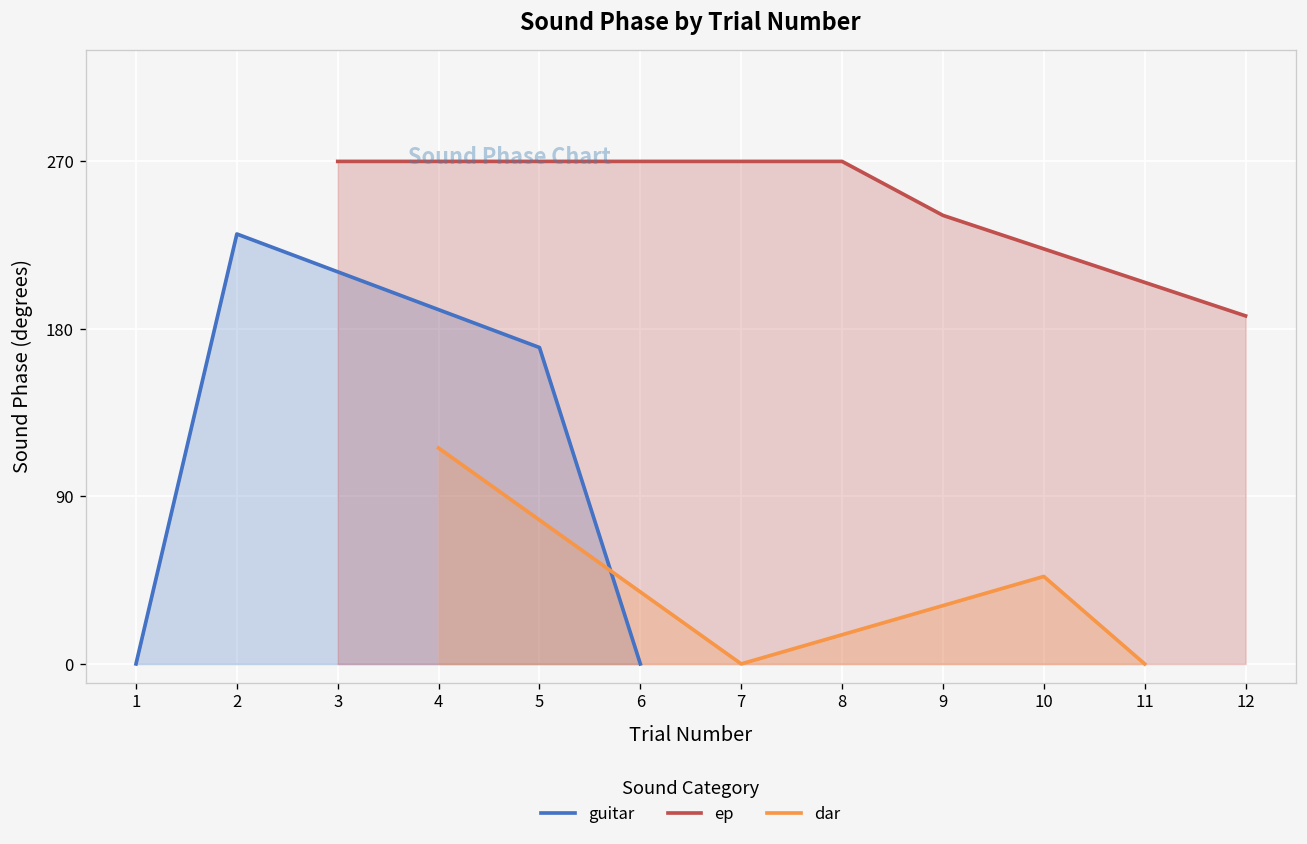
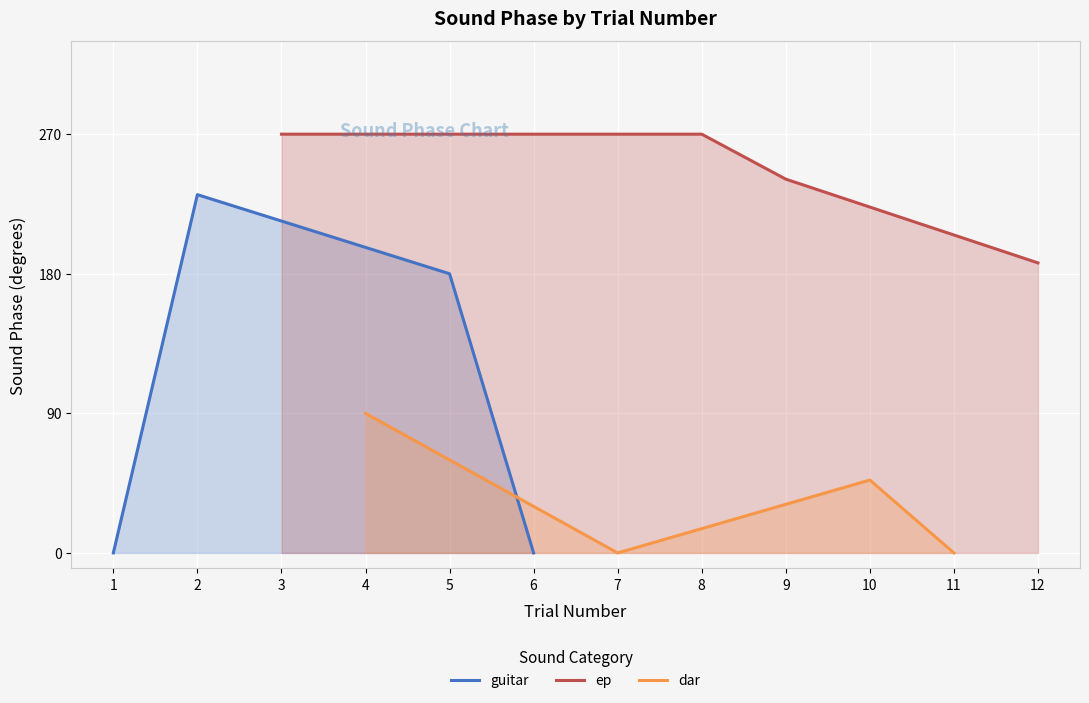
  {
    "guitar": {
      "1": 0,
      "2": 231,
-     "5": 170,
+     "5": 180,
      "6": 0
    },
    "ep": {
      "3": 270,
      "8": 270,
      "9": 241,
      "12": 187
    },
    "dar": {
-     "4": 116,
+     "4": 90,
      "7": 0,
      "10": 47,
      "11": 0
    }
  }
